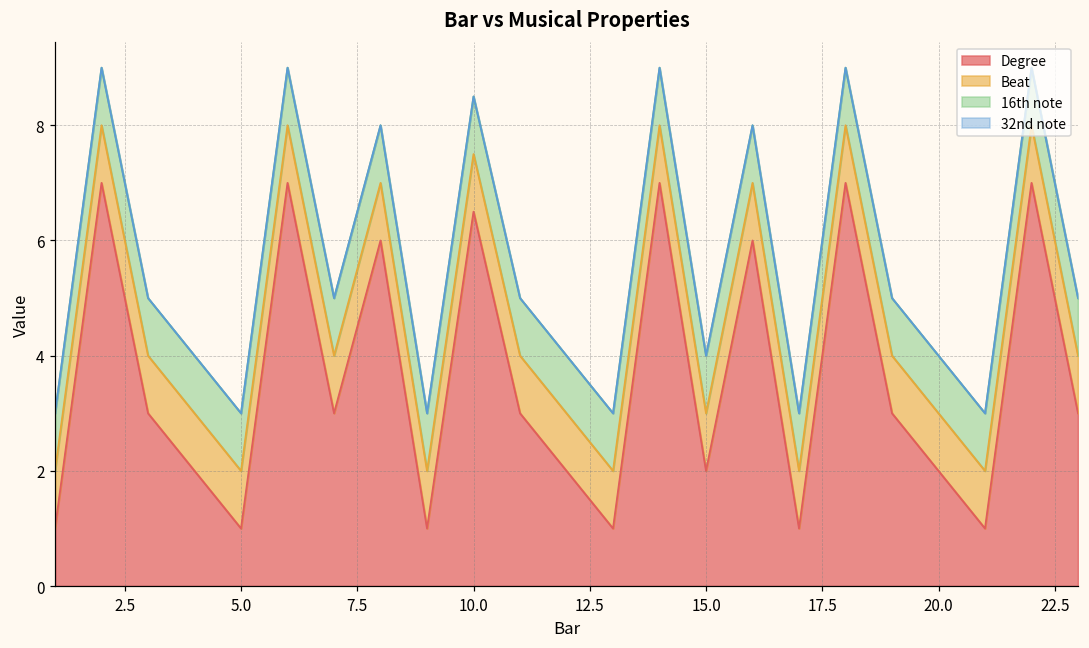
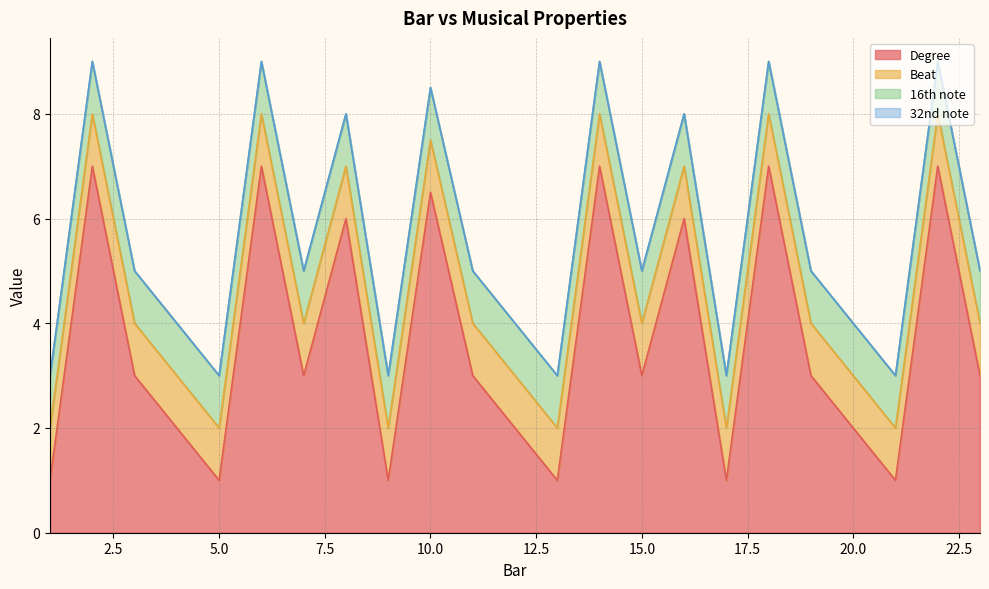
  {
    "Degree": {
      "5.0": 1,
      "10.0": 6.5,
-     "15.0": 2
+     "15.0": 3
    },
    "Beat": {
      "5.0": 1,
      "10.0": 1,
      "15.0": 1
    }
  }
